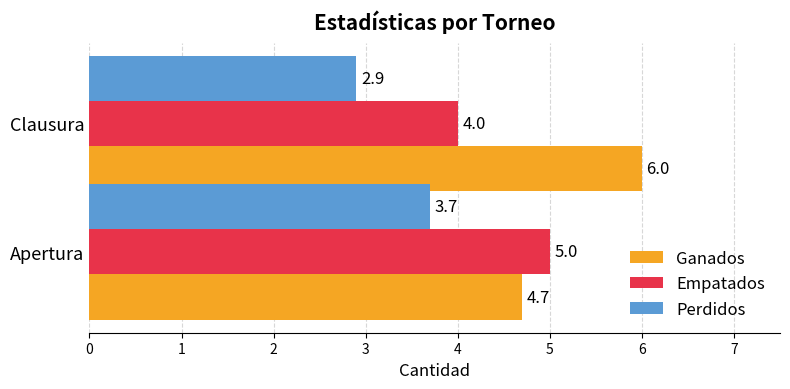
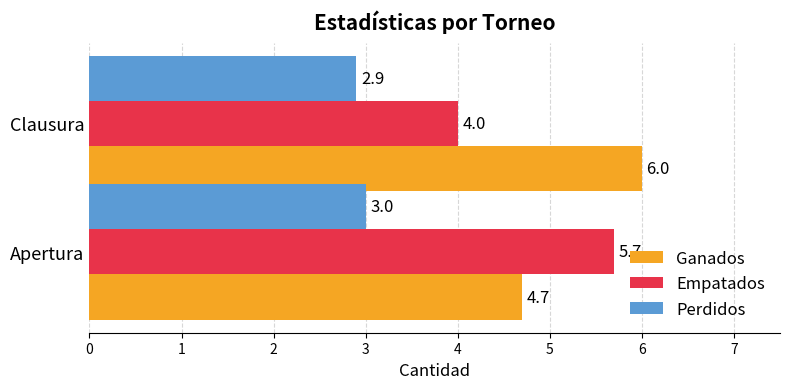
  {
    "Ganados": {
      "Clausura": 6.0,
      "Apertura": 4.7
    },
    "Empatados": {
      "Clausura": 4.0,
-     "Apertura": 5.0
+     "Apertura": 5.7
    },
    "Perdidos": {
      "Clausura": 2.9,
-     "Apertura": 3.7
+     "Apertura": 3.0
    }
  }
